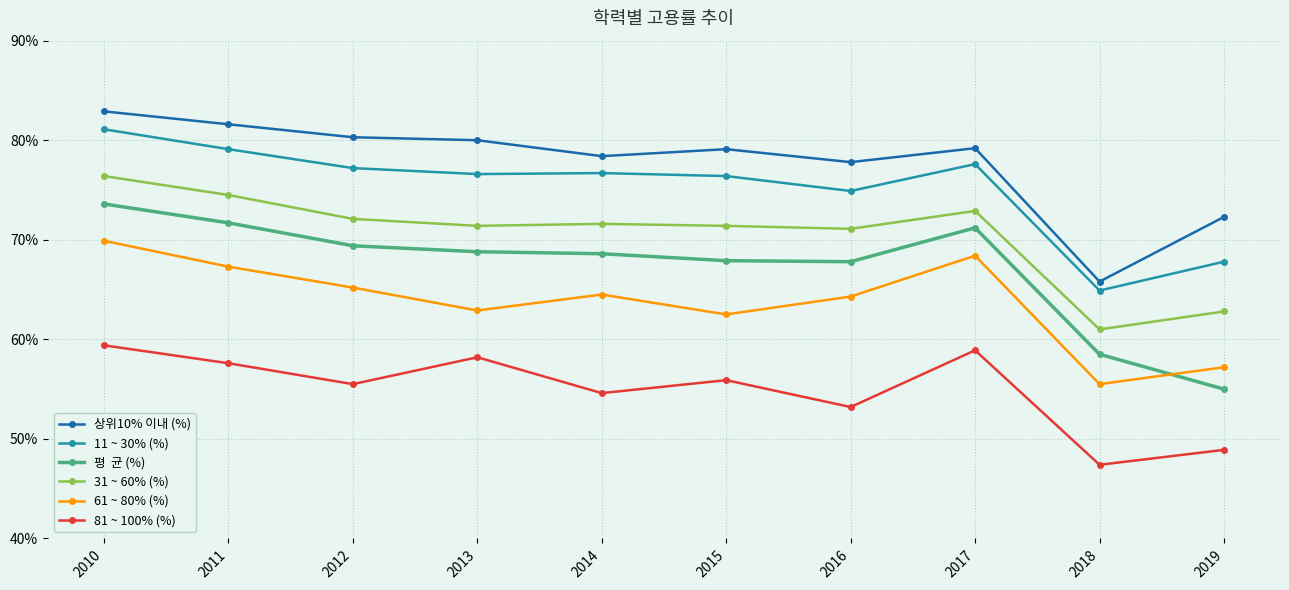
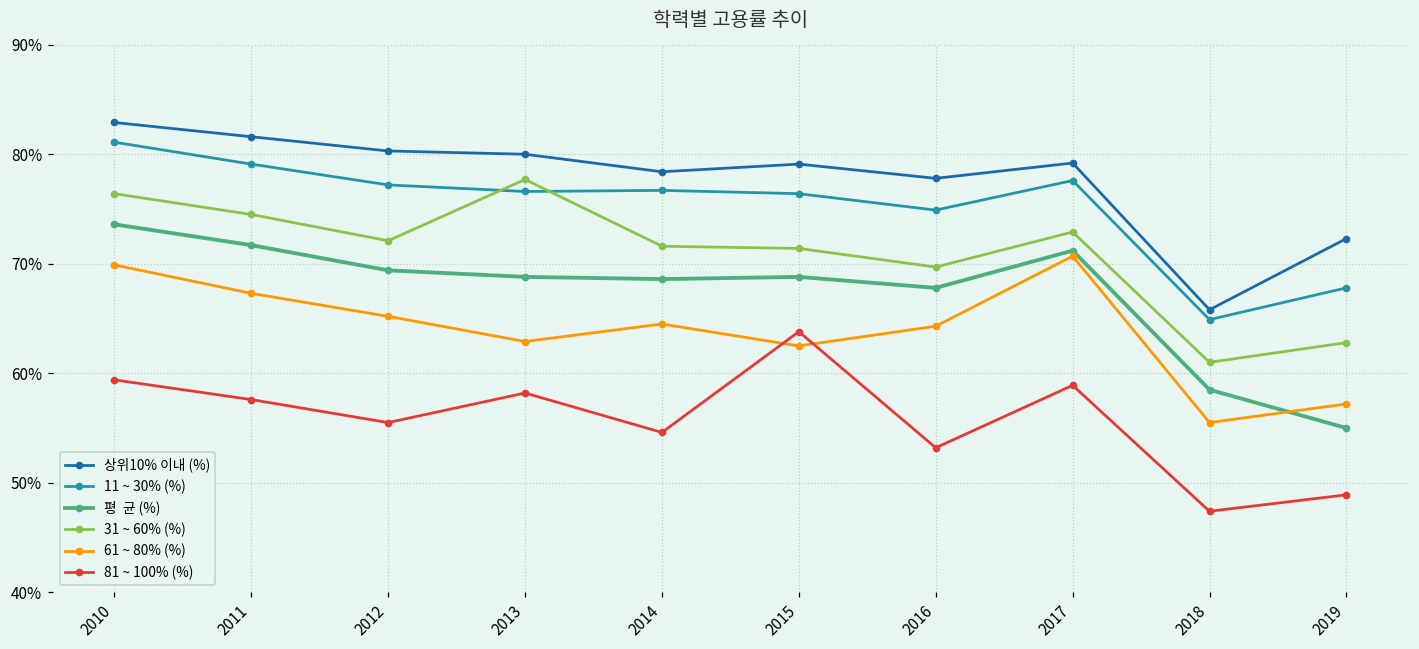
  {
    "평 균 (%)": {
      "2010": "74%",
      "2011": "72%",
      "2012": "69%",
      "2013": "69%",
      "2014": "69%",
-     "2015": "68%",
+     "2015": "69%",
      "2016": "68%",
      "2017": "71%",
      "2018": "59%",
      "2019": "55%"
    },
    "31 ~ 60% (%)": {
      "2010": "76%",
      "2011": "75%",
      "2012": "72%",
-     "2013": "71%",
+     "2013": "78%",
      "2014": "72%",
      "2015": "71%",
-     "2016": "71%",
+     "2016": "70%",
      "2017": "73%",
      "2018": "61%",
      "2019": "63%"
    },
    "61 ~ 80% (%)": {
      "2010": "70%",
      "2011": "67%",
      "2012": "65%",
      "2013": "63%",
      "2014": "65%",
      "2015": "63%",
      "2016": "64%",
-     "2017": "68%",
+     "2017": "71%",
      "2018": "56%",
      "2019": "57%"
    },
    "81 ~ 100% (%)": {
      "2010": "59%",
      "2011": "58%",
      "2012": "56%",
      "2013": "58%",
      "2014": "55%",
-     "2015": "56%",
+     "2015": "64%",
      "2016": "53%",
      "2017": "59%",
      "2018": "47%",
      "2019": "49%"
    }
  }
